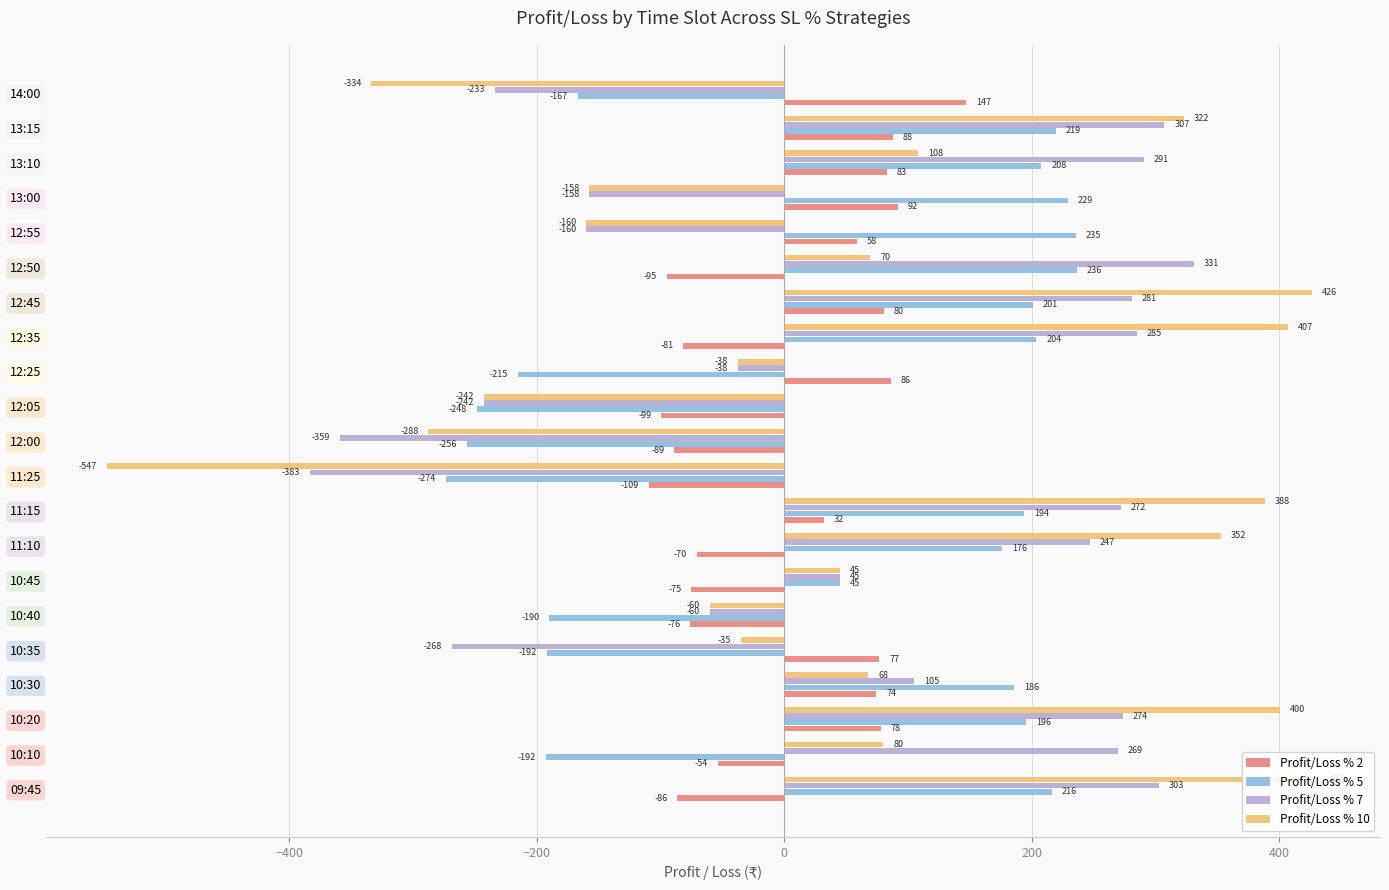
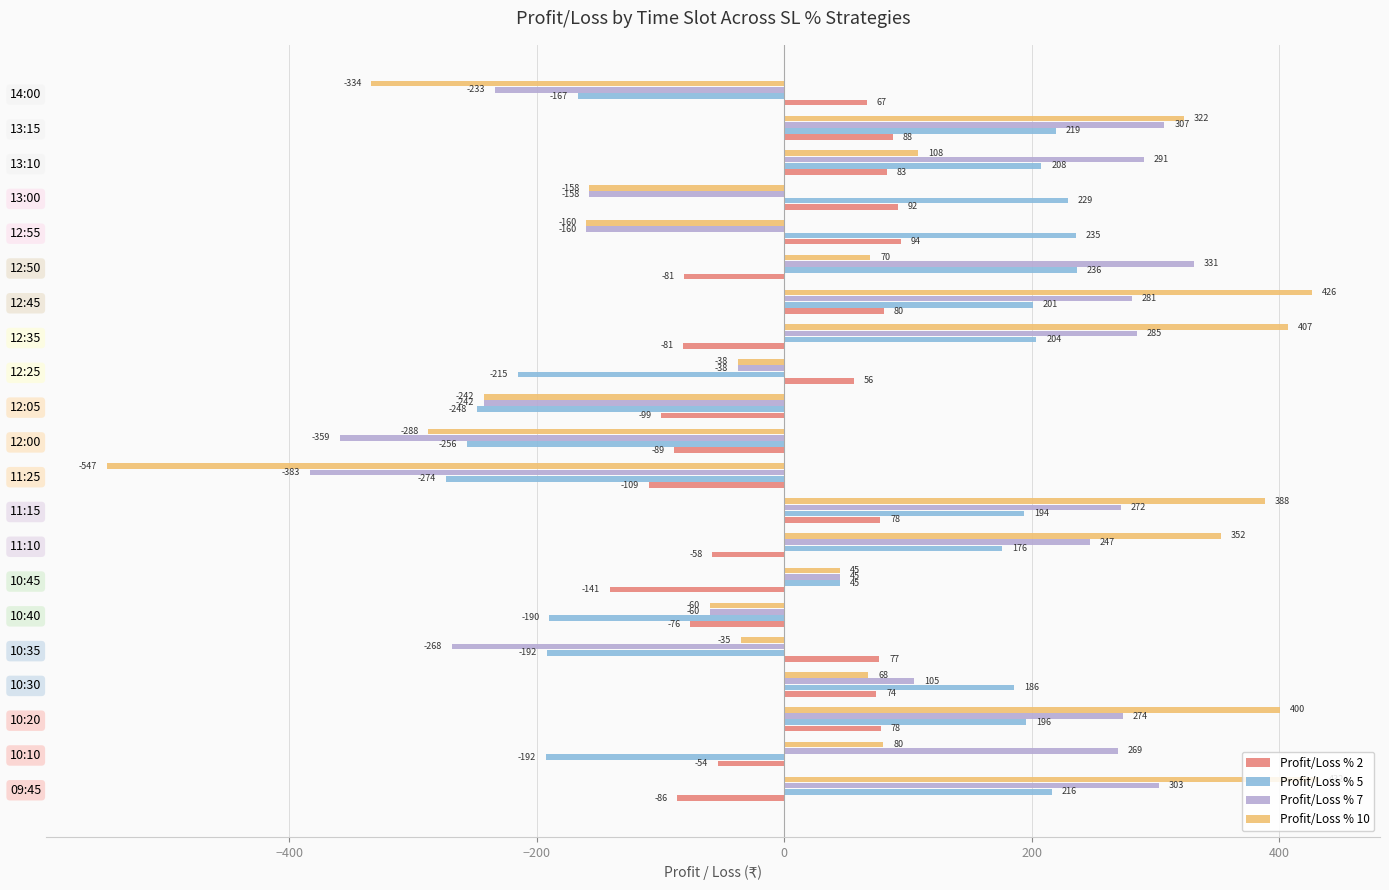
  {
    "Profit/Loss % 2": {
-     "14:00": 147,
+     "14:00": 67,
      "13:15": 88,
      "13:10": 83,
      "13:00": 92,
-     "12:55": 58,
-     "12:50": -95,
+     "12:55": 94,
+     "12:50": -81,
      "12:45": 80,
      "12:35": -81,
-     "12:25": 86,
+     "12:25": 56,
      "12:05": -99,
      "12:00": -89,
      "11:25": -109,
-     "11:15": 32,
-     "11:10": -70,
-     "10:45": -75,
+     "11:15": 78,
+     "11:10": -58,
+     "10:45": -141,
      "10:40": -76,
      "10:35": 77,
      "10:30": 74,
      "10:20": 78,
      "10:10": -54,
      "09:45": -86
    },
    "Profit/Loss % 10": {
      "14:00": -334,
      "13:15": 322,
      "13:10": 108,
      "12:50": 70,
      "12:45": 426,
      "12:35": 407,
      "12:00": -288,
      "11:25": -547,
      "11:15": 388,
      "11:10": 352,
      "10:35": -35,
      "10:30": 68,
      "10:20": 400,
      "10:10": 80
    }
  }
